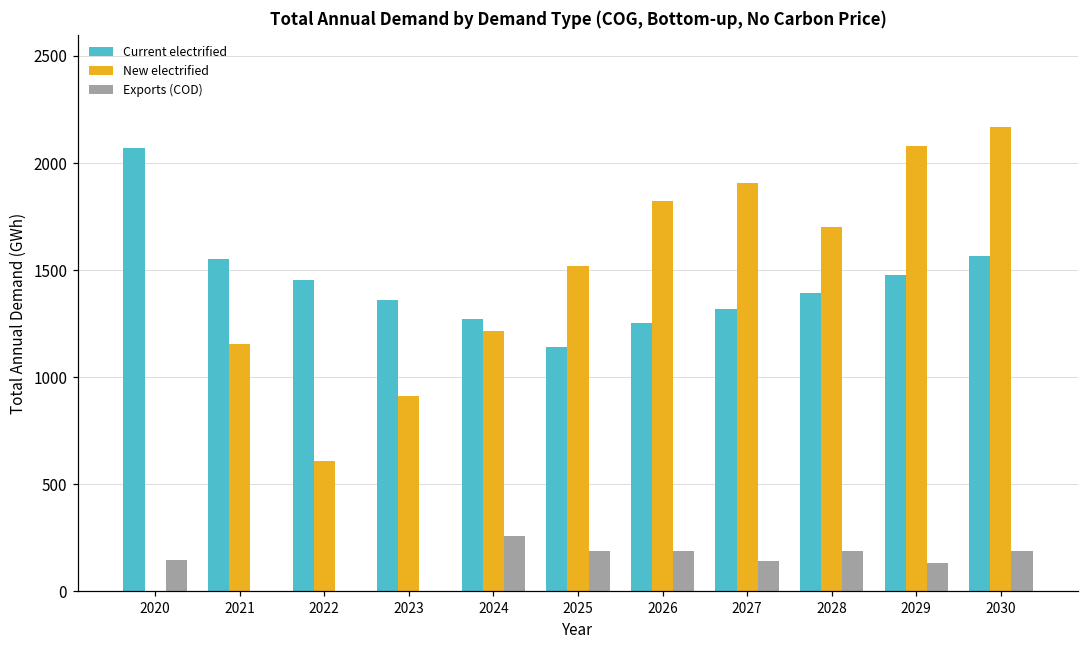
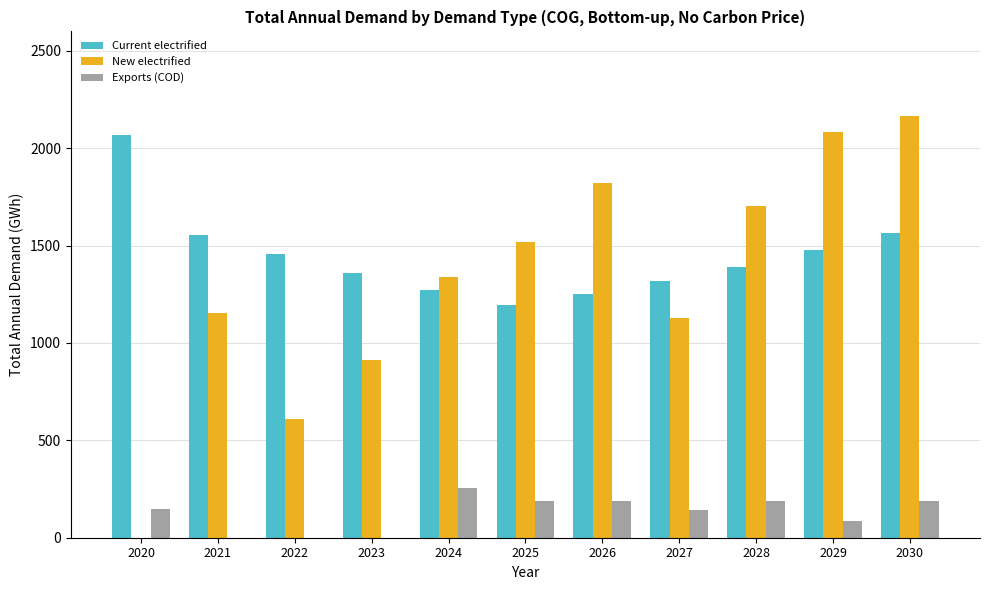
  {
    "Current electrified": {
      "2020": 2070,
      "2021": 1550,
      "2022": 1450,
      "2023": 1360,
      "2024": 1270,
-     "2025": 1140,
+     "2025": 1190,
      "2026": 1250,
      "2027": 1320,
      "2028": 1390,
      "2029": 1480,
      "2030": 1570
    },
    "New electrified": {
      "2020": 0,
      "2021": 1150,
      "2022": 610,
      "2023": 910,
-     "2024": 1220,
+     "2024": 1340,
      "2025": 1520,
      "2026": 1820,
-     "2027": 1910,
+     "2027": 1130,
      "2028": 1700,
      "2029": 2080,
      "2030": 2170
    },
    "Exports (COD)": {
      "2020": 150,
      "2021": 0,
      "2022": 0,
      "2023": 0,
      "2024": 260,
      "2025": 190,
      "2026": 190,
      "2027": 140,
      "2028": 190,
-     "2029": 130,
+     "2029": 90,
      "2030": 190
    }
  }
